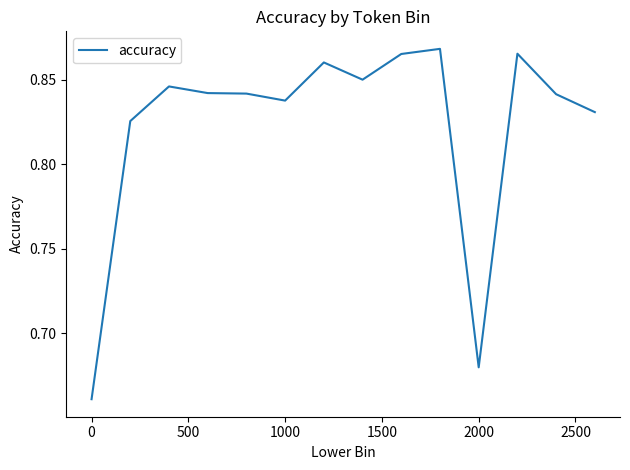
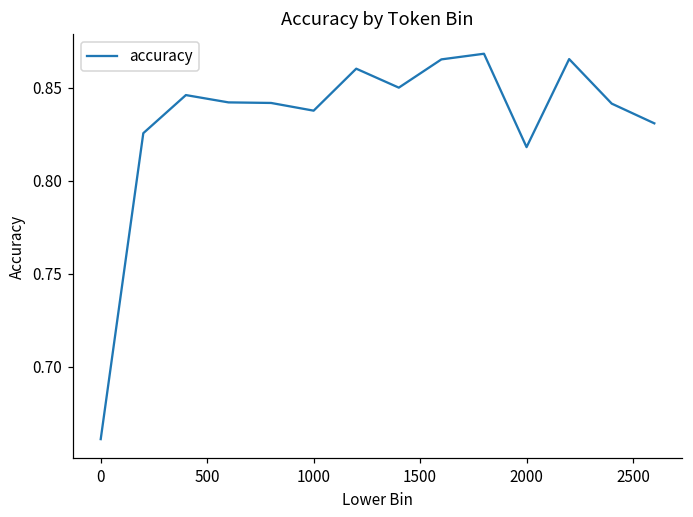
  {
    "0": 0.661,
    "1000": 0.838,
-   "2000": 0.680
+   "2000": 0.818
  }
